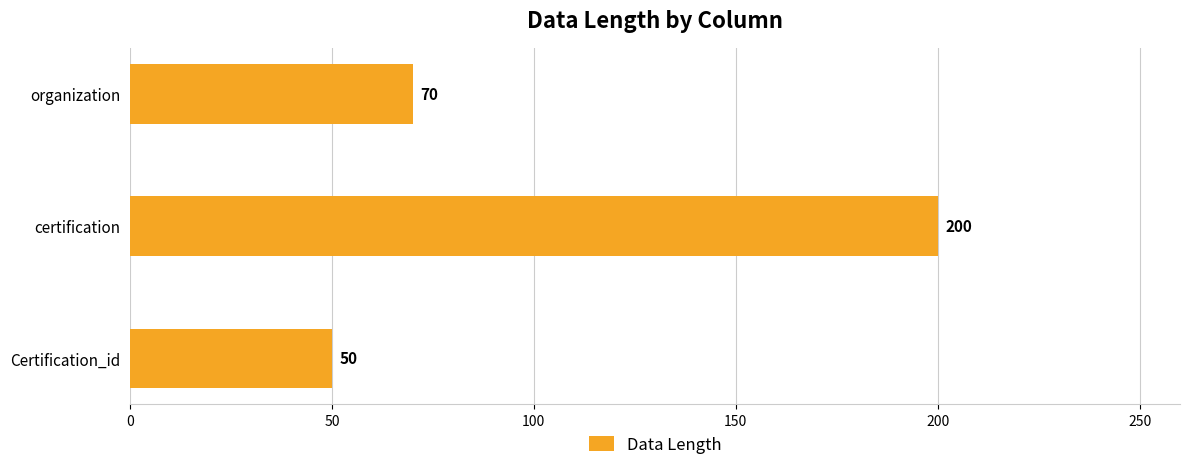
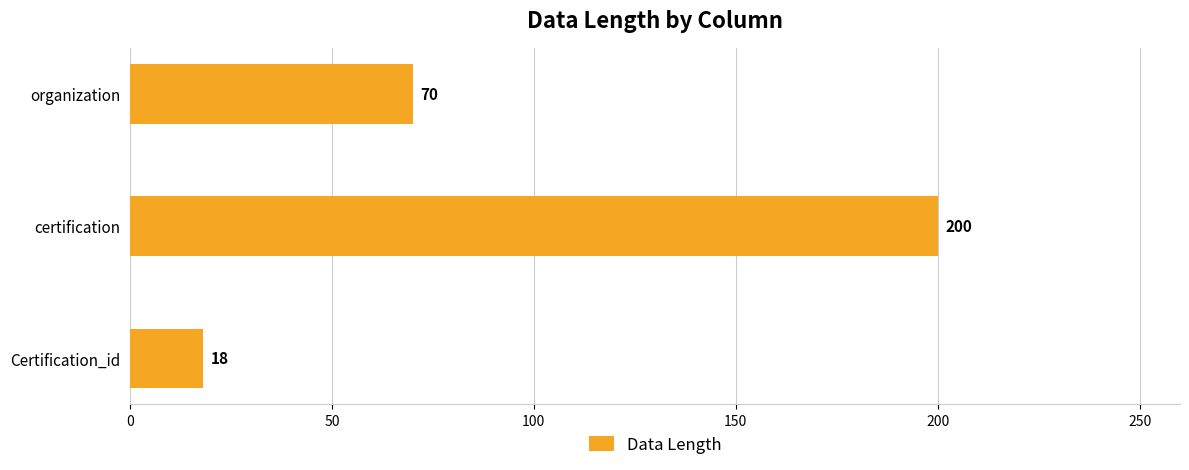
  {
    "organization": 70,
    "certification": 200,
-   "Certification_id": 50
+   "Certification_id": 18
  }
